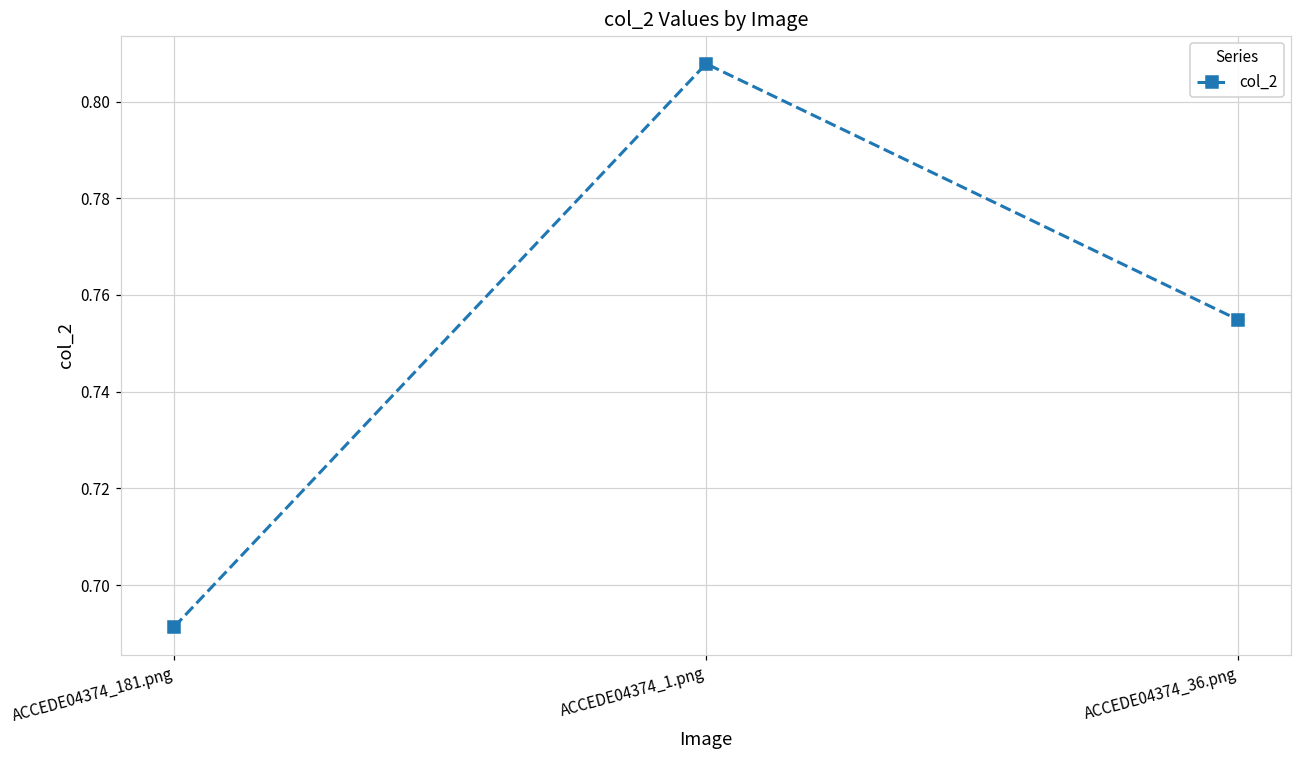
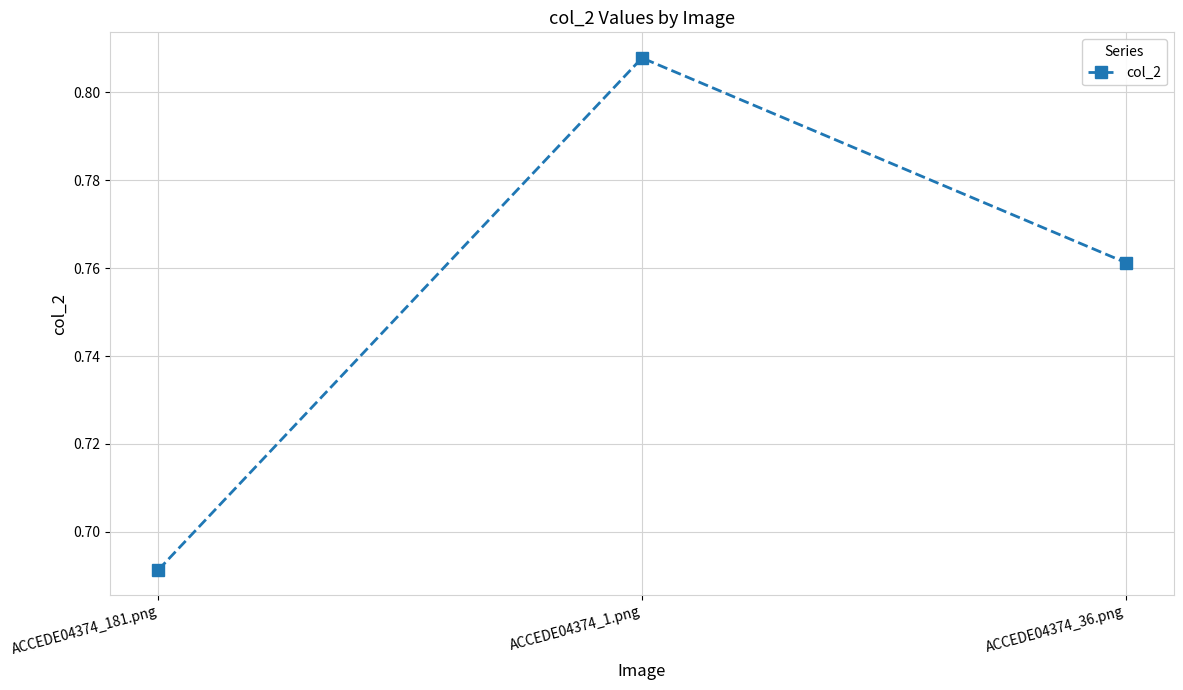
  {
    "ACCEDE04374_181.png": 0.691,
    "ACCEDE04374_1.png": 0.808,
-   "ACCEDE04374_36.png": 0.755
+   "ACCEDE04374_36.png": 0.761
  }
